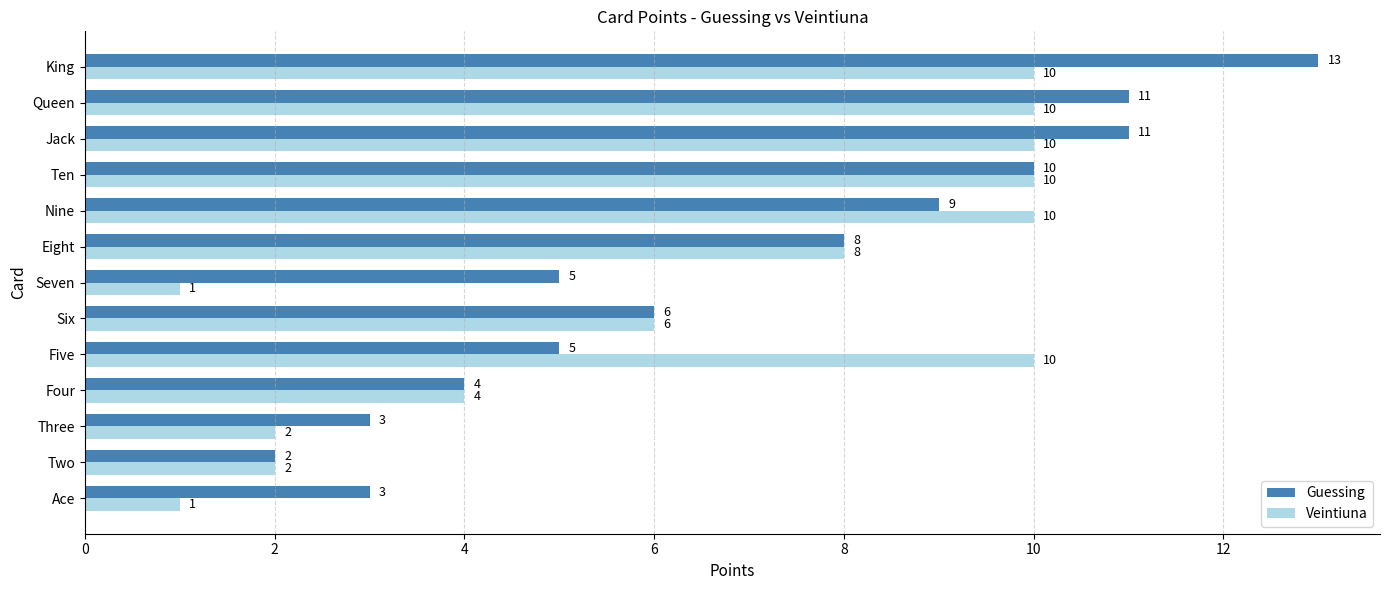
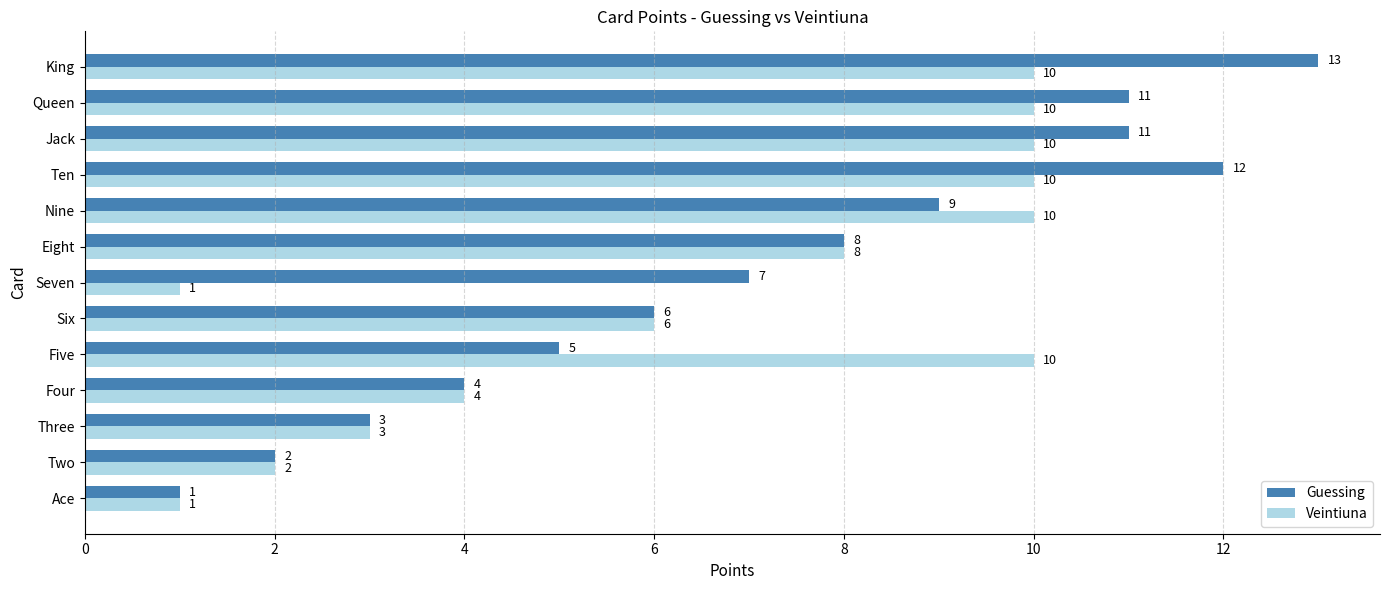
  {
    "Guessing": {
      "King": 13,
      "Queen": 11,
      "Jack": 11,
-     "Ten": 10,
+     "Ten": 12,
      "Nine": 9,
      "Eight": 8,
-     "Seven": 5,
+     "Seven": 7,
      "Six": 6,
      "Five": 5,
      "Four": 4,
      "Three": 3,
      "Two": 2,
-     "Ace": 3
+     "Ace": 1
    },
    "Veintiuna": {
      "King": 10,
      "Queen": 10,
      "Jack": 10,
      "Ten": 10,
      "Nine": 10,
      "Eight": 8,
      "Seven": 1,
      "Six": 6,
      "Five": 10,
      "Four": 4,
-     "Three": 2,
+     "Three": 3,
      "Two": 2,
      "Ace": 1
    }
  }
